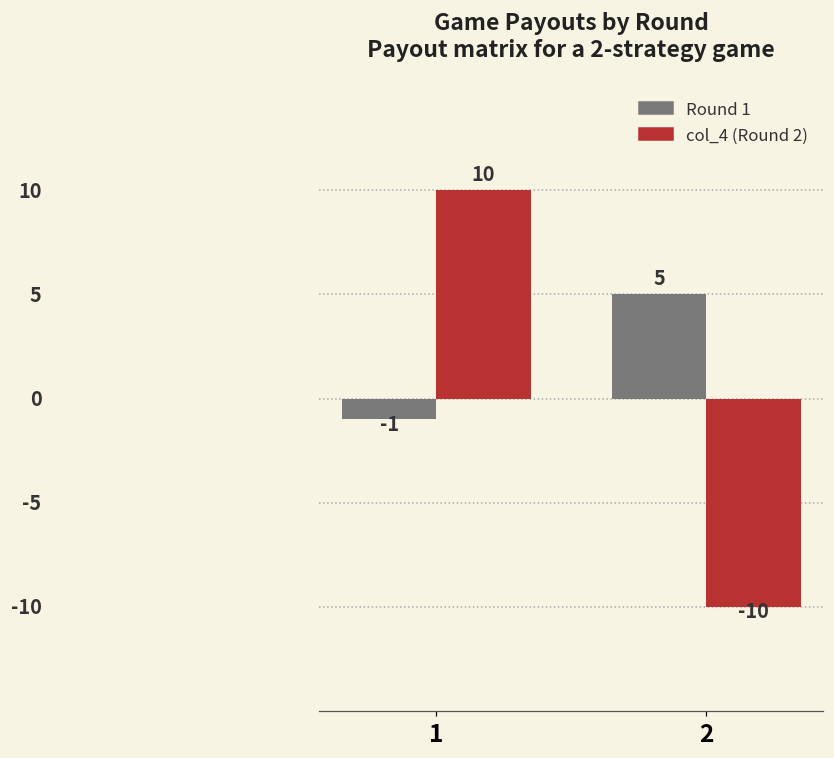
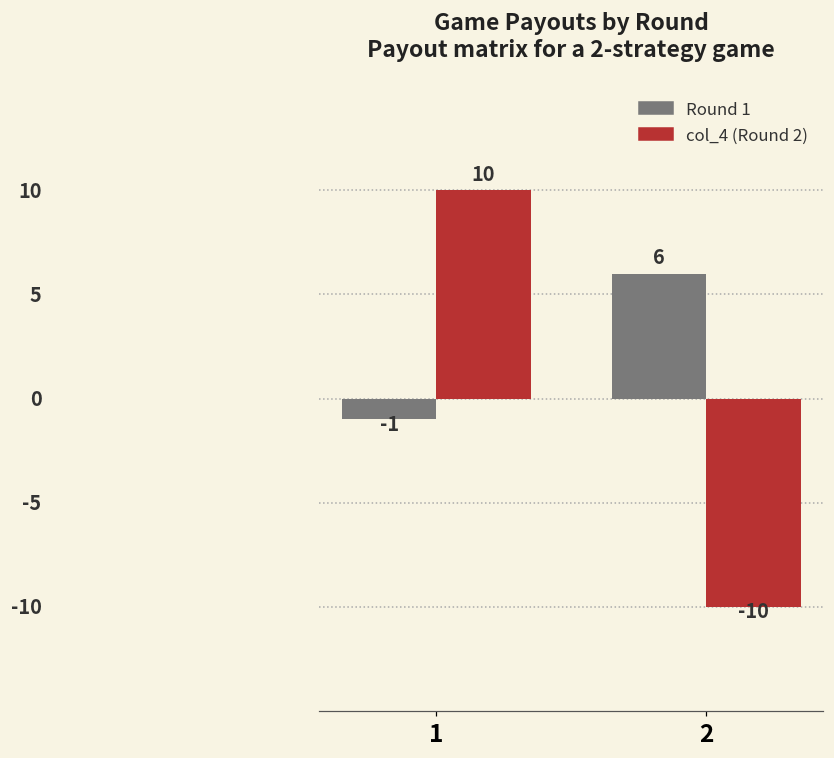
  {
    "Round 1": {
      "1": -1,
-     "2": 5
+     "2": 6
    }
  }
